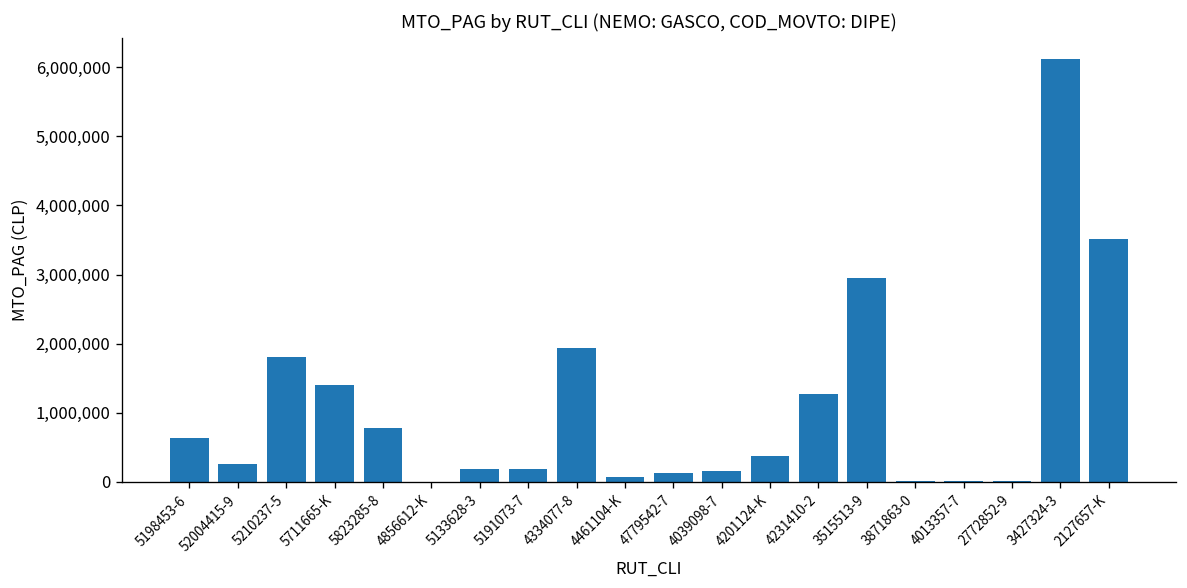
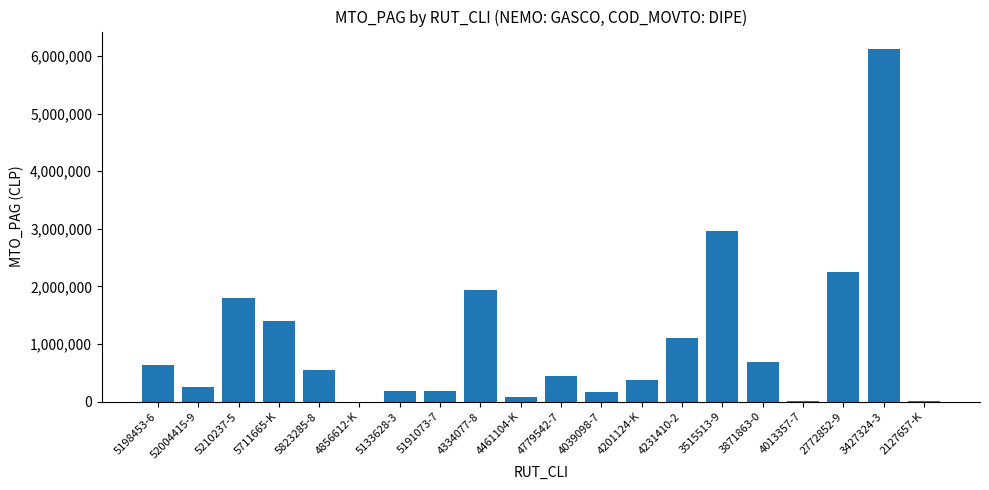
  {
    "5198453-6": "600,000",
    "52004415-9": "300,000",
    "5210237-5": "1,800,000",
    "5711665-K": "1,400,000",
-   "5823285-8": "800,000",
+   "5823285-8": "600,000",
    "5133628-3": "200,000",
    "5191073-7": "200,000",
    "4334077-8": "1,900,000",
    "4461104-K": "100,000",
-   "4779542-7": "100,000",
+   "4779542-7": "400,000",
    "4039098-7": "200,000",
    "4201124-K": "400,000",
-   "4231410-2": "1,300,000",
+   "4231410-2": "1,100,000",
    "3515513-9": "3,000,000",
-   "3871863-0": "0",
-   "2772852-9": "0",
+   "3871863-0": "700,000",
+   "2772852-9": "2,300,000",
    "3427324-3": "6,100,000",
-   "2127657-K": "3,500,000"
+   "2127657-K": "0"
  }
